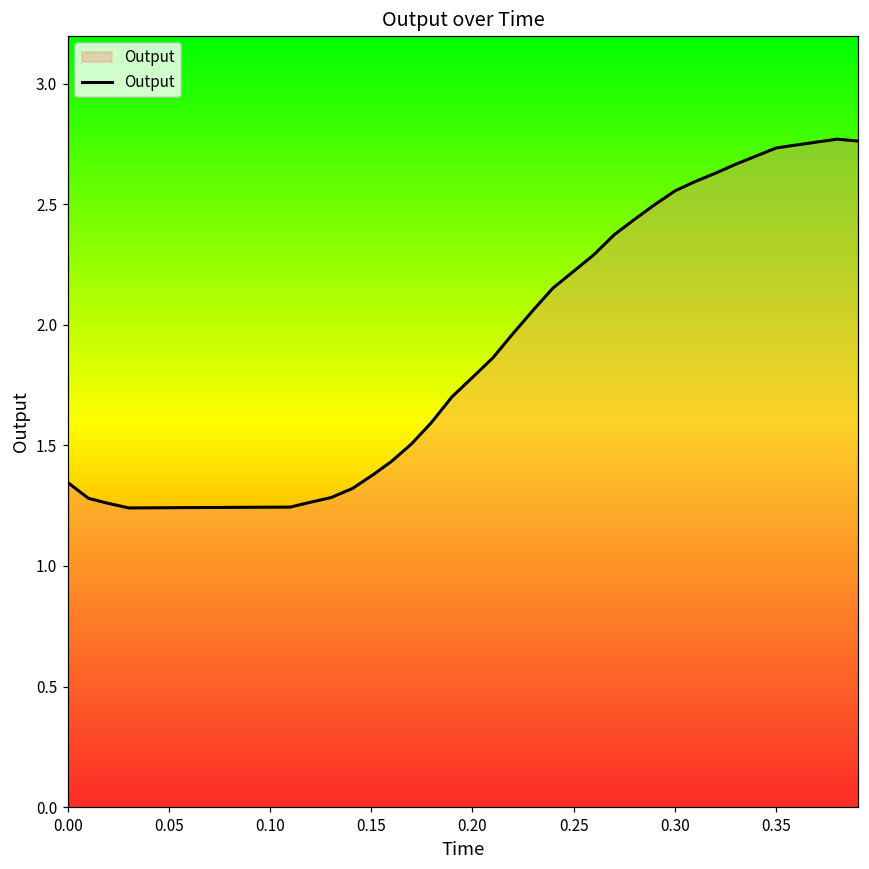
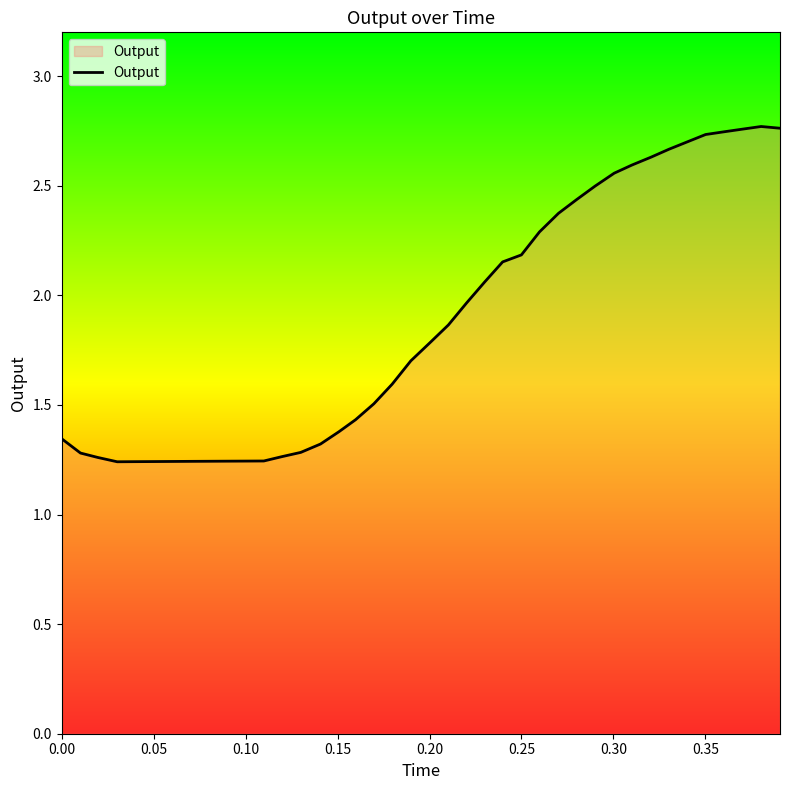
  {
    "0.00": 1.35,
    "0.20": 1.78,
-   "0.25": 2.22,
+   "0.25": 2.18,
    "0.35": 2.73
  }
